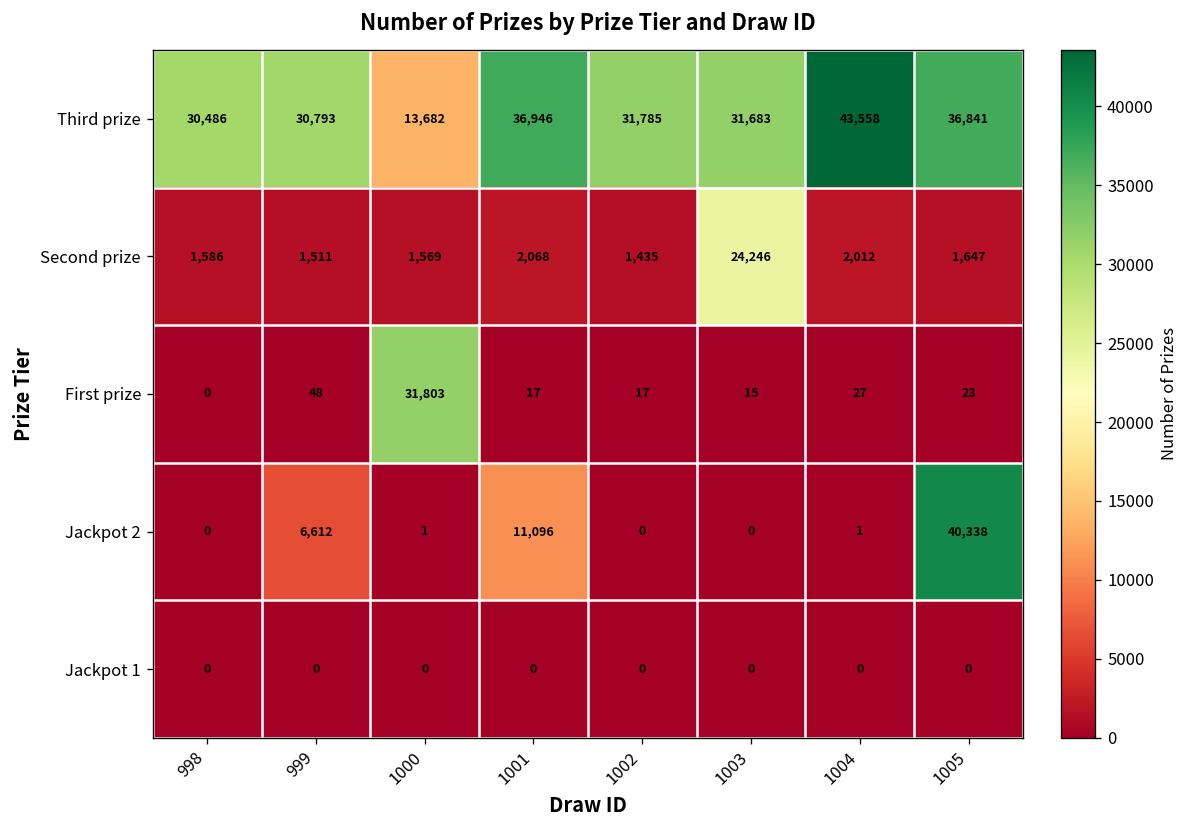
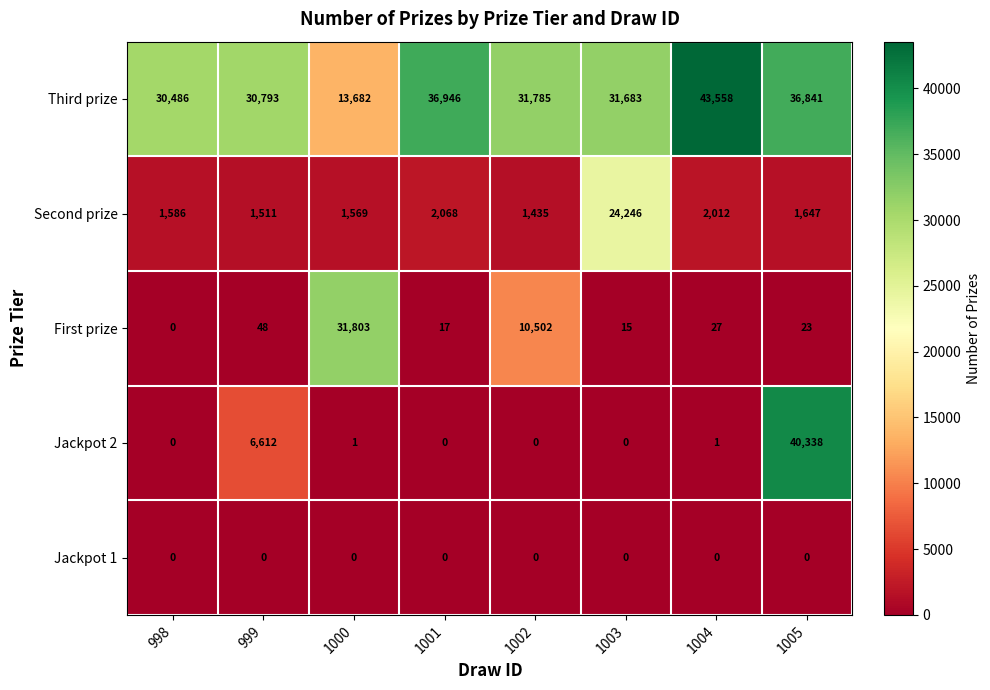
  {
    "Third prize": {
      "998": "30,486",
      "999": "30,793",
      "1000": "13,682",
      "1001": "36,946",
      "1002": "31,785",
      "1003": "31,683",
      "1004": "43,558",
      "1005": "36,841"
    },
    "Second prize": {
      "998": "1,586",
      "999": "1,511",
      "1000": "1,569",
      "1001": "2,068",
      "1002": "1,435",
      "1003": "24,246",
      "1004": "2,012",
      "1005": "1,647"
    },
    "First prize": {
      "998": "0",
      "999": "48",
      "1000": "31,803",
      "1001": "17",
-     "1002": "17",
+     "1002": "10,502",
      "1003": "15",
      "1004": "27",
      "1005": "23"
    },
    "Jackpot 2": {
      "998": "0",
      "999": "6,612",
      "1000": "1",
-     "1001": "11,096",
+     "1001": "0",
      "1002": "0",
      "1003": "0",
      "1004": "1",
      "1005": "40,338"
    },
    "Jackpot 1": {
      "998": "0",
      "999": "0",
      "1000": "0",
      "1001": "0",
      "1002": "0",
      "1003": "0",
      "1004": "0",
      "1005": "0"
    }
  }
